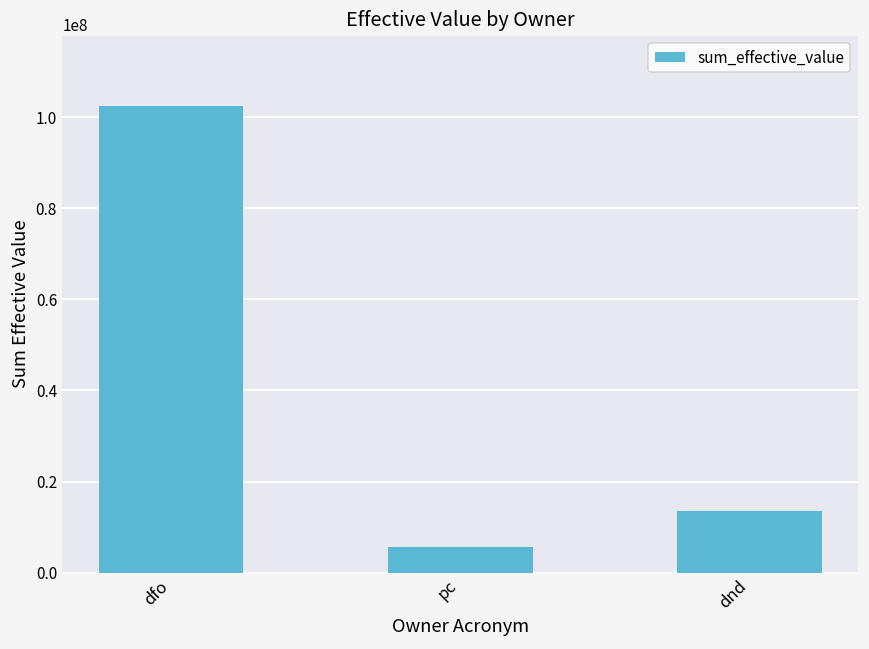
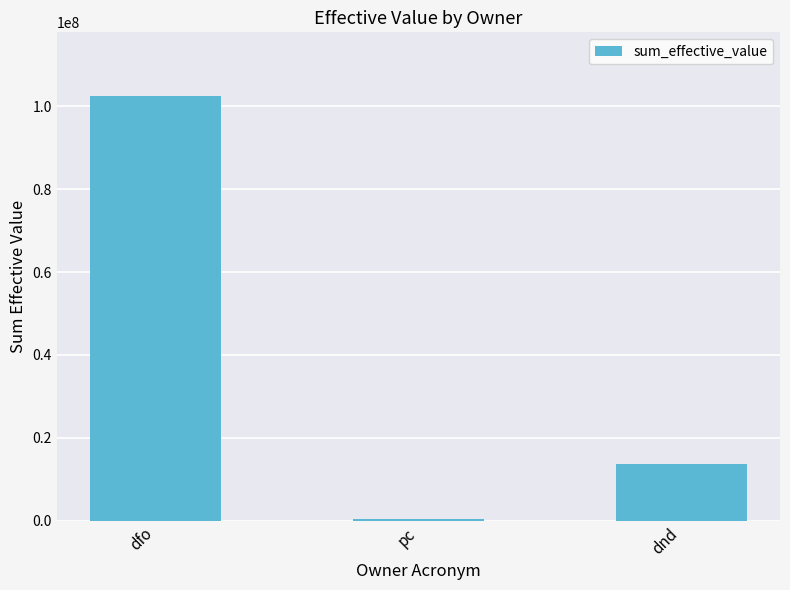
  {
    "dfo": 103000000,
-   "pc": 6000000,
+   "pc": 0,
    "dnd": 14000000
  }
